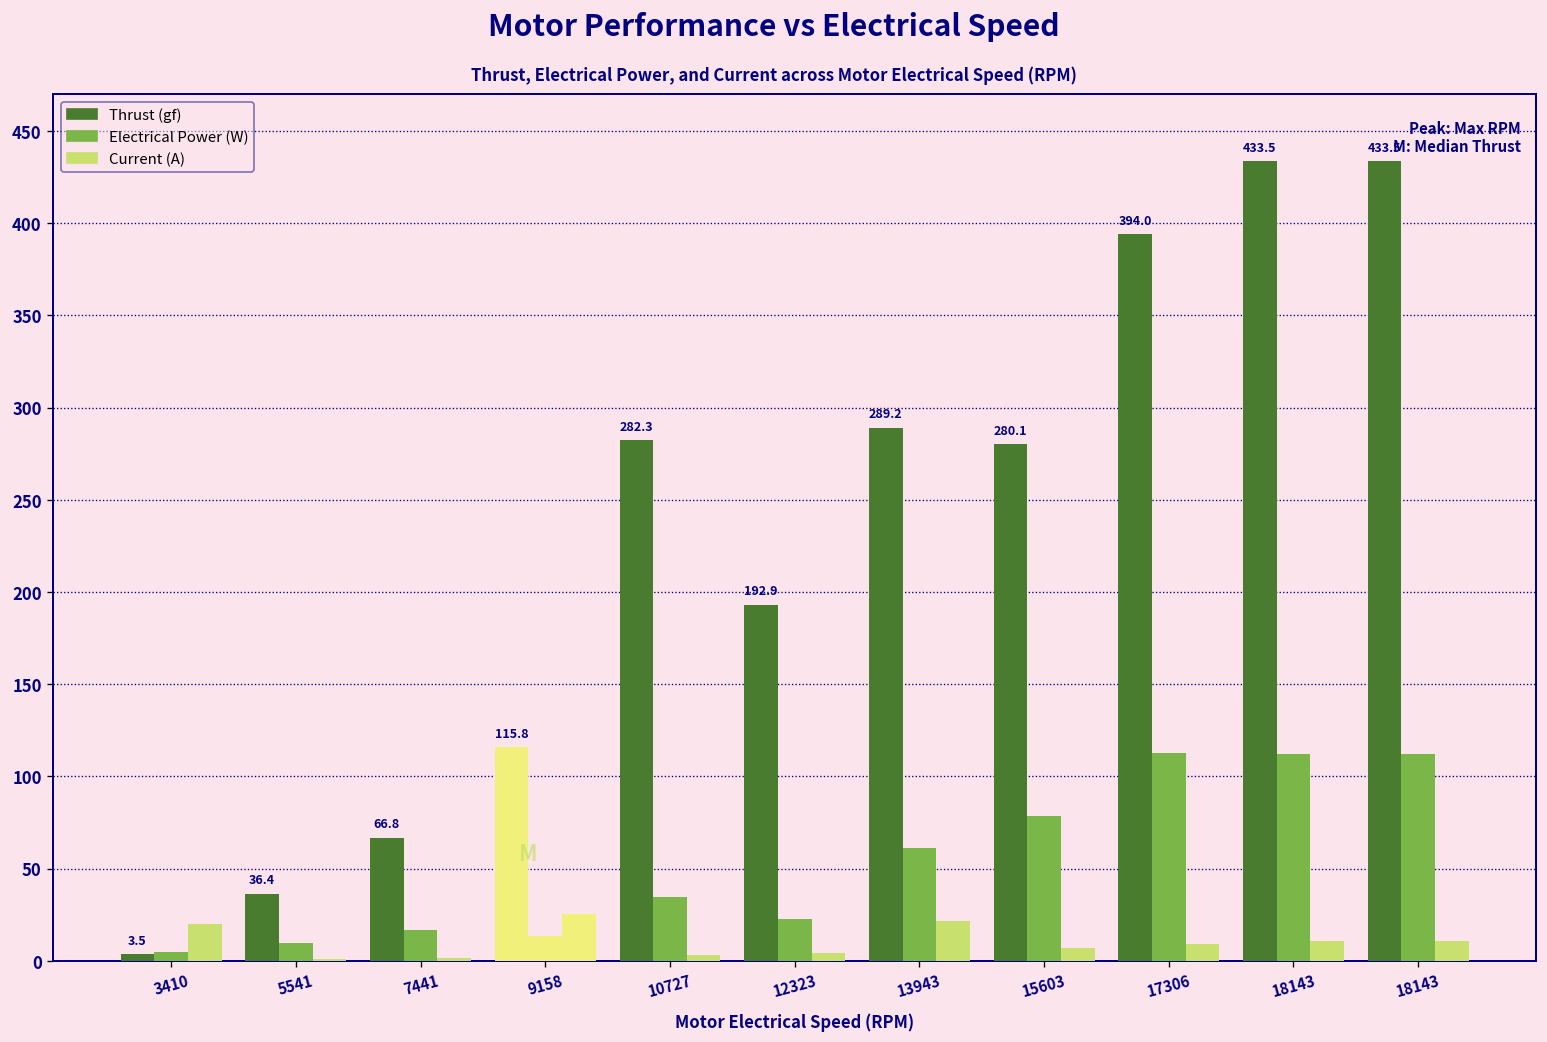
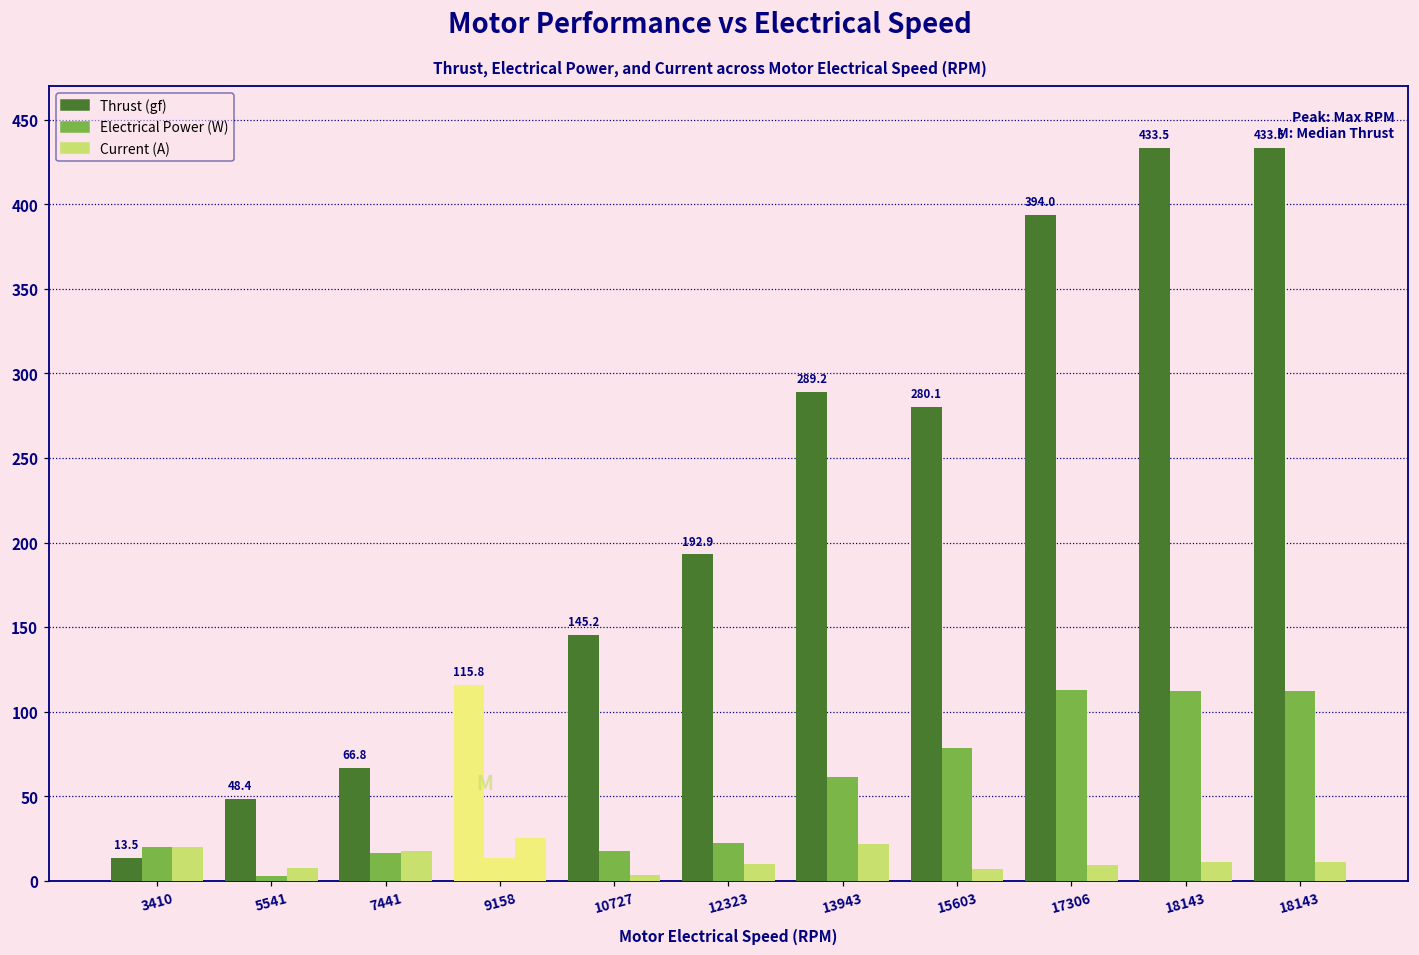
  {
    "Thrust (gf)": {
-     "3410": 3.5,
-     "5541": 36.4,
+     "3410": 13.5,
+     "5541": 48.4,
      "7441": 66.8,
      "9158": 115.8,
-     "10727": 282.3,
+     "10727": 145.2,
      "12323": 192.9,
      "13943": 289.2,
      "15603": 280.1,
      "17306": 394.0
    },
    "Electrical Power (W)": {
-     "3410": 5,
-     "5541": 10,
+     "3410": 20,
+     "5541": 3,
      "7441": 17,
      "9158": 13,
-     "10727": 34,
+     "10727": 18,
      "12323": 23,
      "13943": 61,
      "15603": 78,
      "17306": 113
    },
    "Current (A)": {
      "3410": 20,
-     "5541": 1,
-     "7441": 2,
+     "5541": 7,
+     "7441": 17,
      "9158": 25,
      "10727": 3,
-     "12323": 4,
+     "12323": 10,
      "13943": 22,
      "15603": 7,
      "17306": 9
    }
  }
